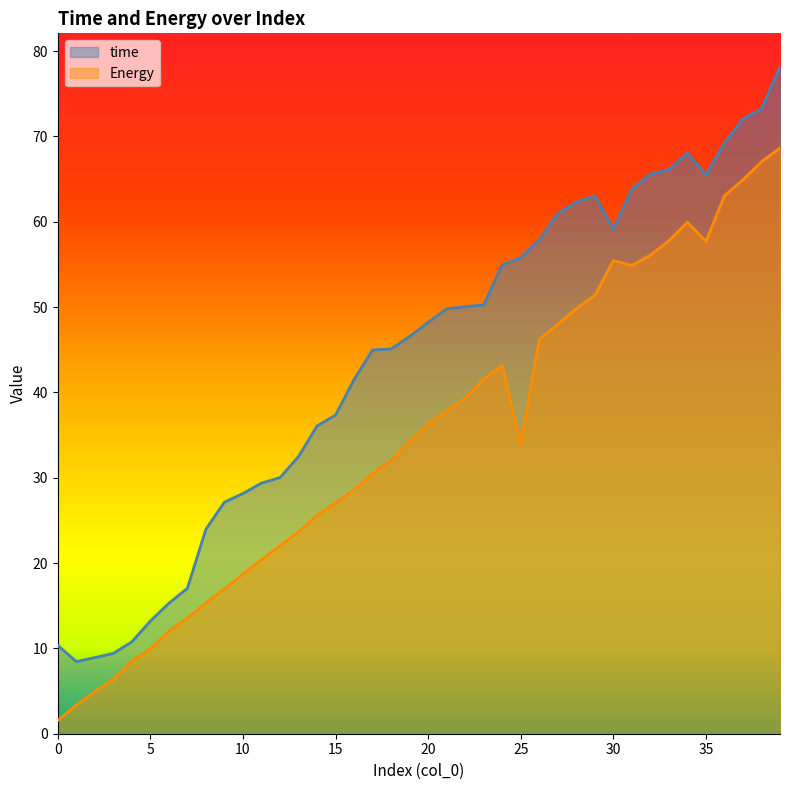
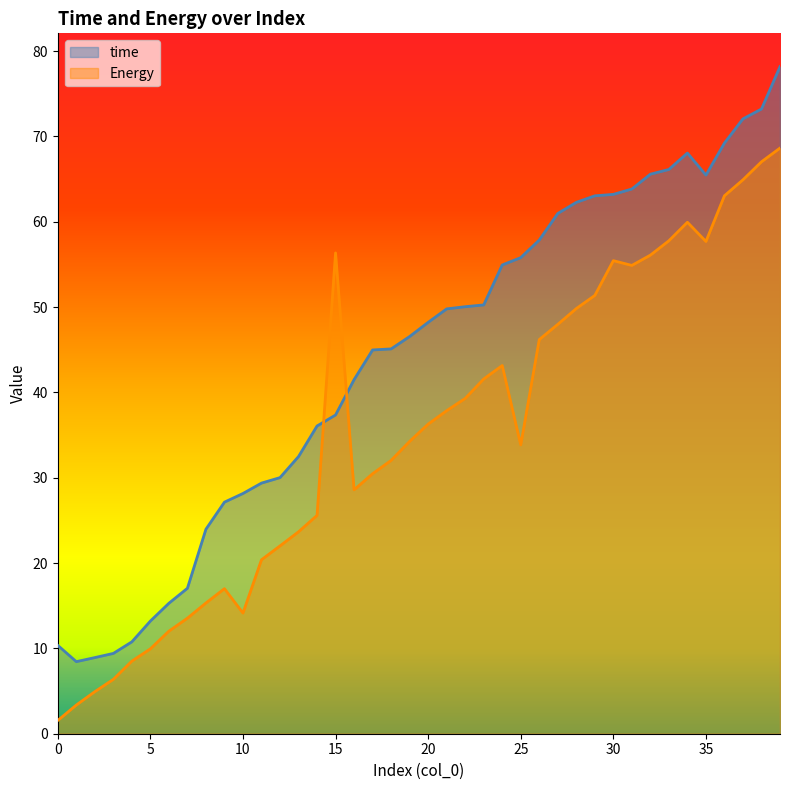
  {
    "time": {
      "0": 10,
      "5": 13,
      "10": 28,
      "15": 37,
      "20": 48,
      "25": 56,
-     "30": 59,
+     "30": 63,
      "35": 65
    },
    "Energy": {
      "0": 2,
      "5": 10,
-     "10": 19,
-     "15": 27,
+     "10": 14,
+     "15": 56,
      "20": 36,
      "25": 34,
      "30": 55,
      "35": 58
    }
  }
